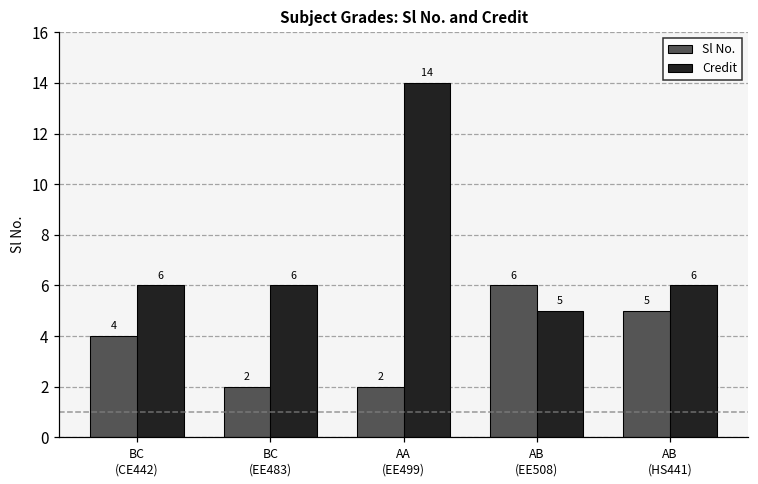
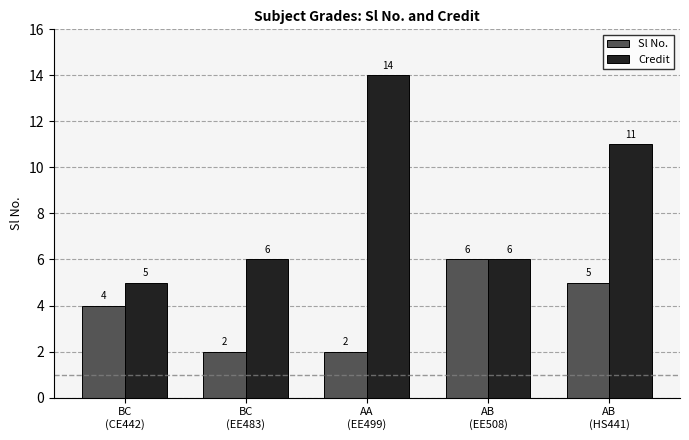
  {
    "Sl No.": {
      "BC (CE442)": 4,
      "BC (EE483)": 2,
      "AA (EE499)": 2,
      "AB (EE508)": 6,
      "AB (HS441)": 5
    },
    "Credit": {
-     "BC (CE442)": 6,
+     "BC (CE442)": 5,
      "BC (EE483)": 6,
      "AA (EE499)": 14,
-     "AB (EE508)": 5,
-     "AB (HS441)": 6
+     "AB (EE508)": 6,
+     "AB (HS441)": 11
    }
  }
